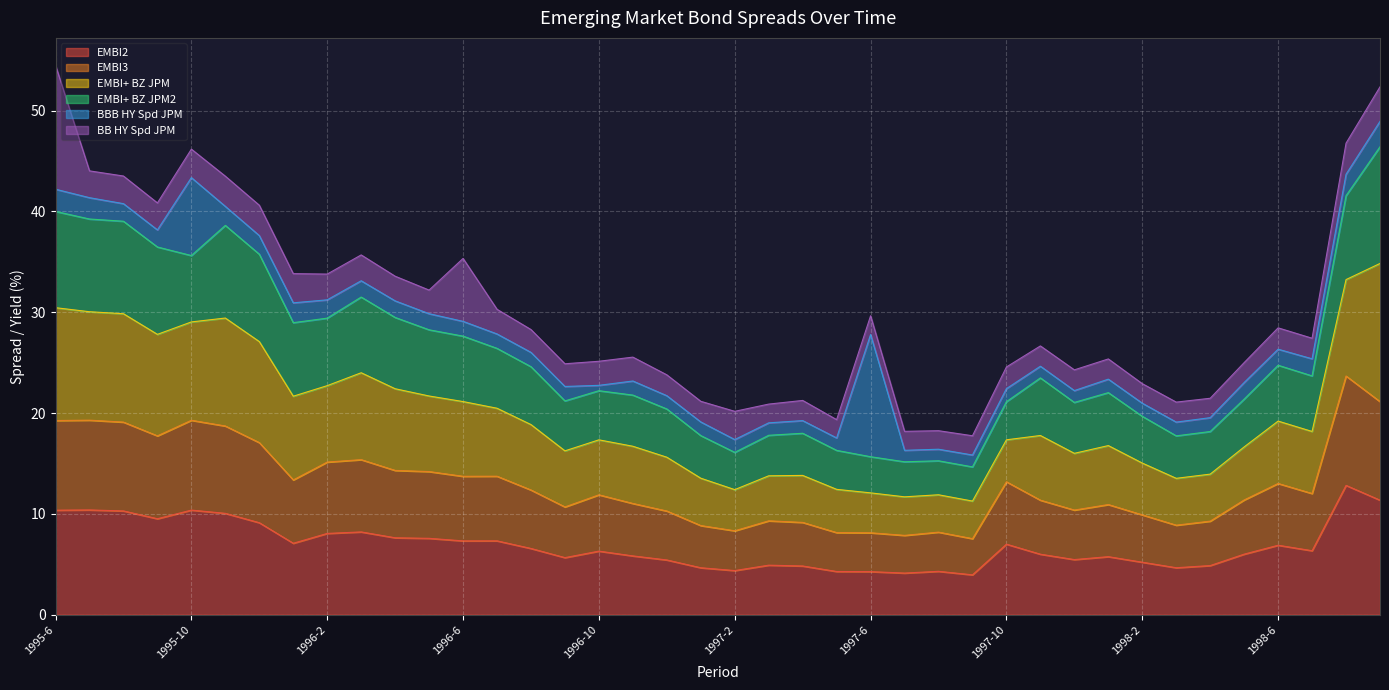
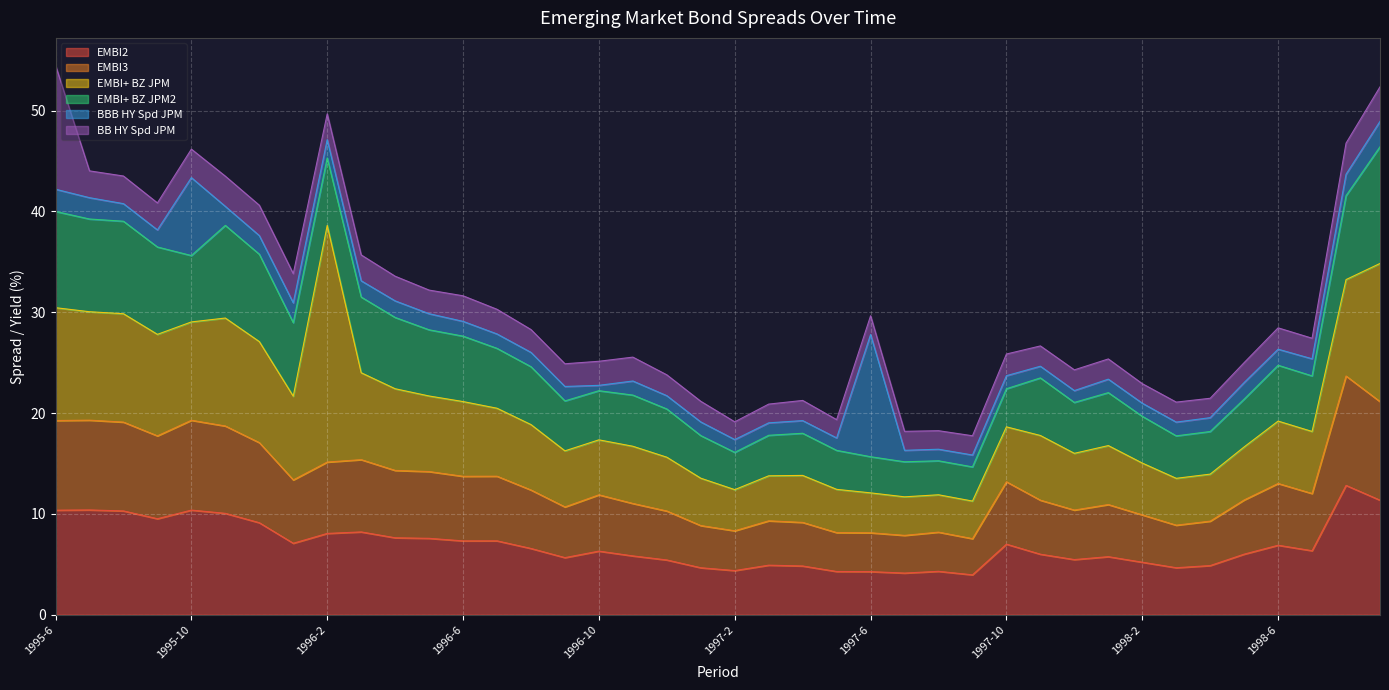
  {
    "EMBI+ BZ JPM": {
      "1995-6": 11.2,
      "1995-10": 9.8,
-     "1996-2": 7.6,
+     "1996-2": 23.5,
      "1996-6": 7.4,
      "1996-10": 5.5,
      "1997-2": 4.1,
      "1997-6": 4.0,
-     "1997-10": 4.2,
+     "1997-10": 5.4,
      "1998-2": 5.1,
      "1998-6": 6.2
    },
    "EMBI+ BZ JPM2": {
      "1995-6": 9.5,
      "1995-10": 6.6,
      "1996-2": 6.7,
      "1996-6": 6.5,
      "1996-10": 4.9,
      "1997-2": 3.7,
      "1997-6": 3.6,
      "1997-10": 3.8,
      "1998-2": 4.6,
      "1998-6": 5.5
    },
    "BBB HY Spd JPM": {
      "1995-6": 2.2,
      "1995-10": 7.7,
      "1996-2": 1.8,
      "1996-6": 1.5,
      "1996-10": 0.5,
      "1997-2": 1.3,
      "1997-6": 12.1,
      "1997-10": 1.3,
      "1998-2": 1.3,
      "1998-6": 1.6
    },
    "BB HY Spd JPM": {
      "1995-6": 12.3,
      "1995-10": 2.8,
      "1996-2": 2.6,
-     "1996-6": 6.2,
+     "1996-6": 2.5,
      "1996-10": 2.4,
-     "1997-2": 2.8,
+     "1997-2": 1.8,
      "1997-6": 1.9,
      "1997-10": 2.1,
      "1998-2": 1.9,
      "1998-6": 2.1
    }
  }
